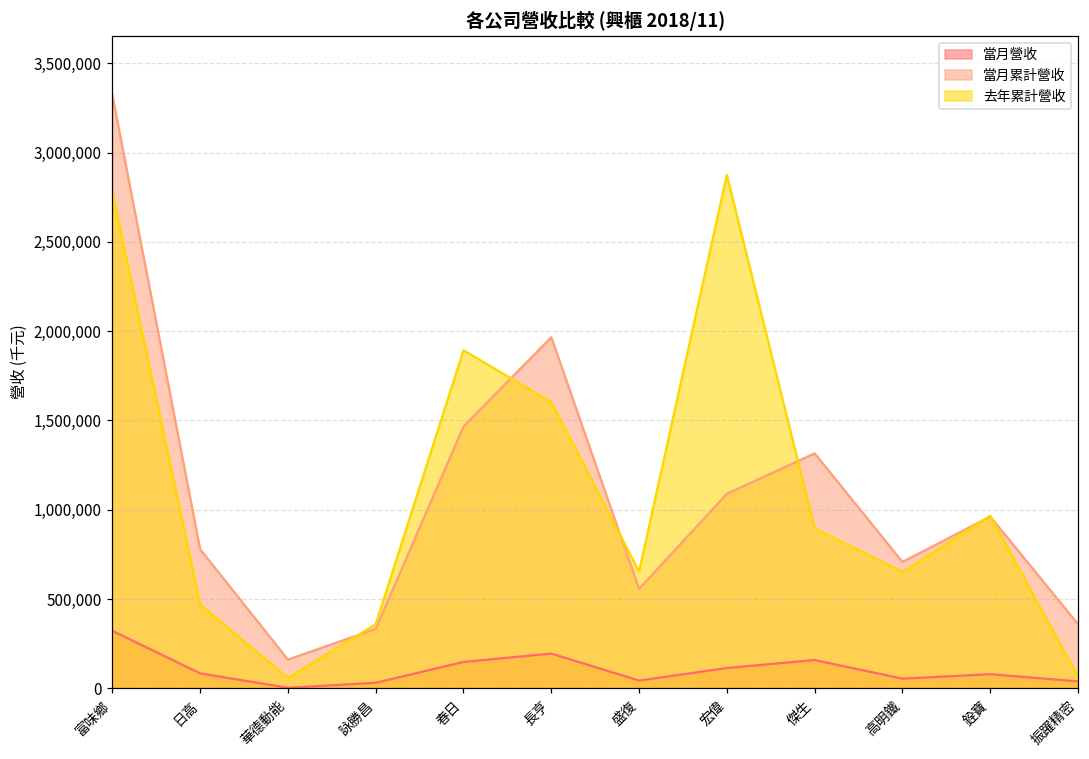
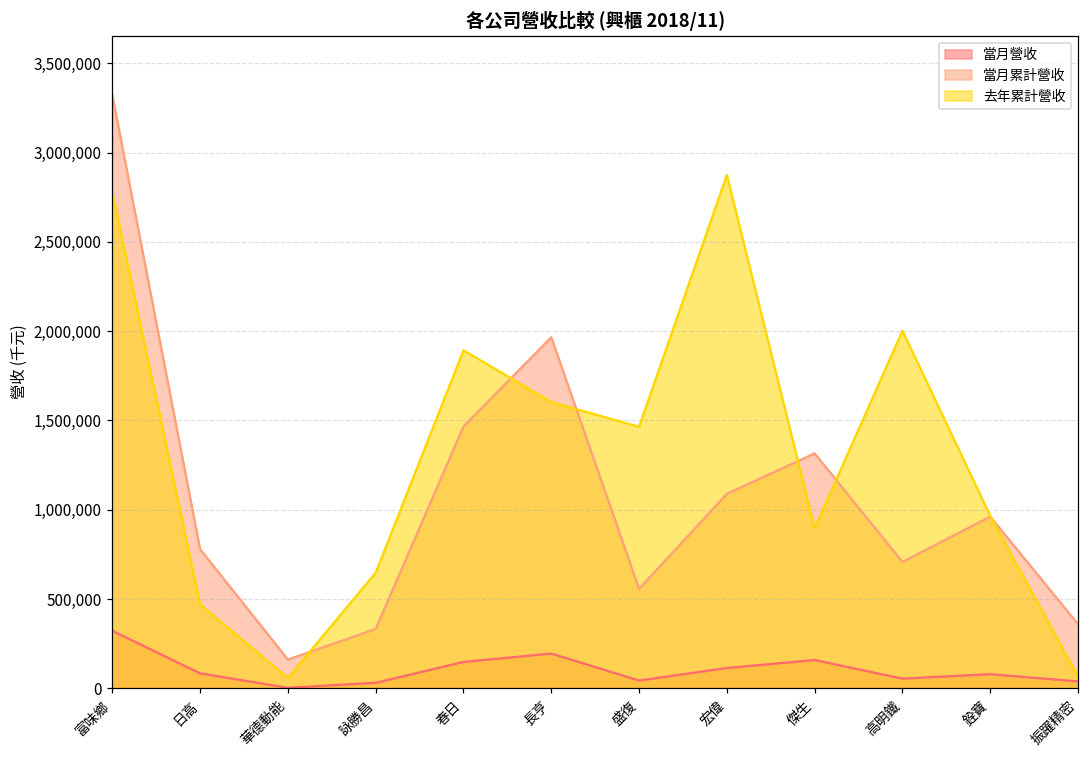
  {
    "去年累計營收": {
      "富味鄉": "2,780,000",
      "日高": "470,000",
      "華德動能": "60,000",
-     "詠勝昌": "360,000",
+     "詠勝昌": "650,000",
      "春日": "1,890,000",
      "長亨": "1,600,000",
-     "盛復": "650,000",
+     "盛復": "1,460,000",
      "宏偉": "2,870,000",
      "傑生": "900,000",
-     "高明鐵": "650,000",
+     "高明鐵": "2,000,000",
      "振躍精密": "70,000"
    }
  }
